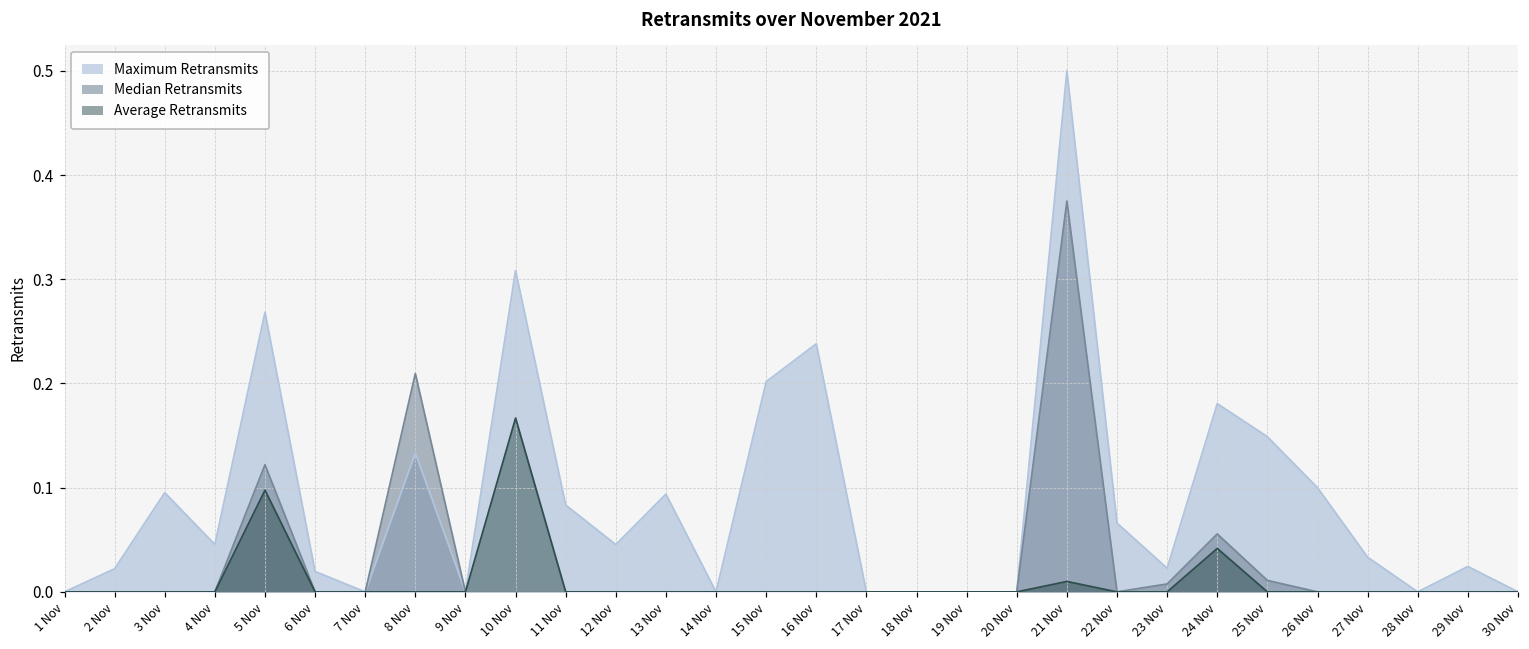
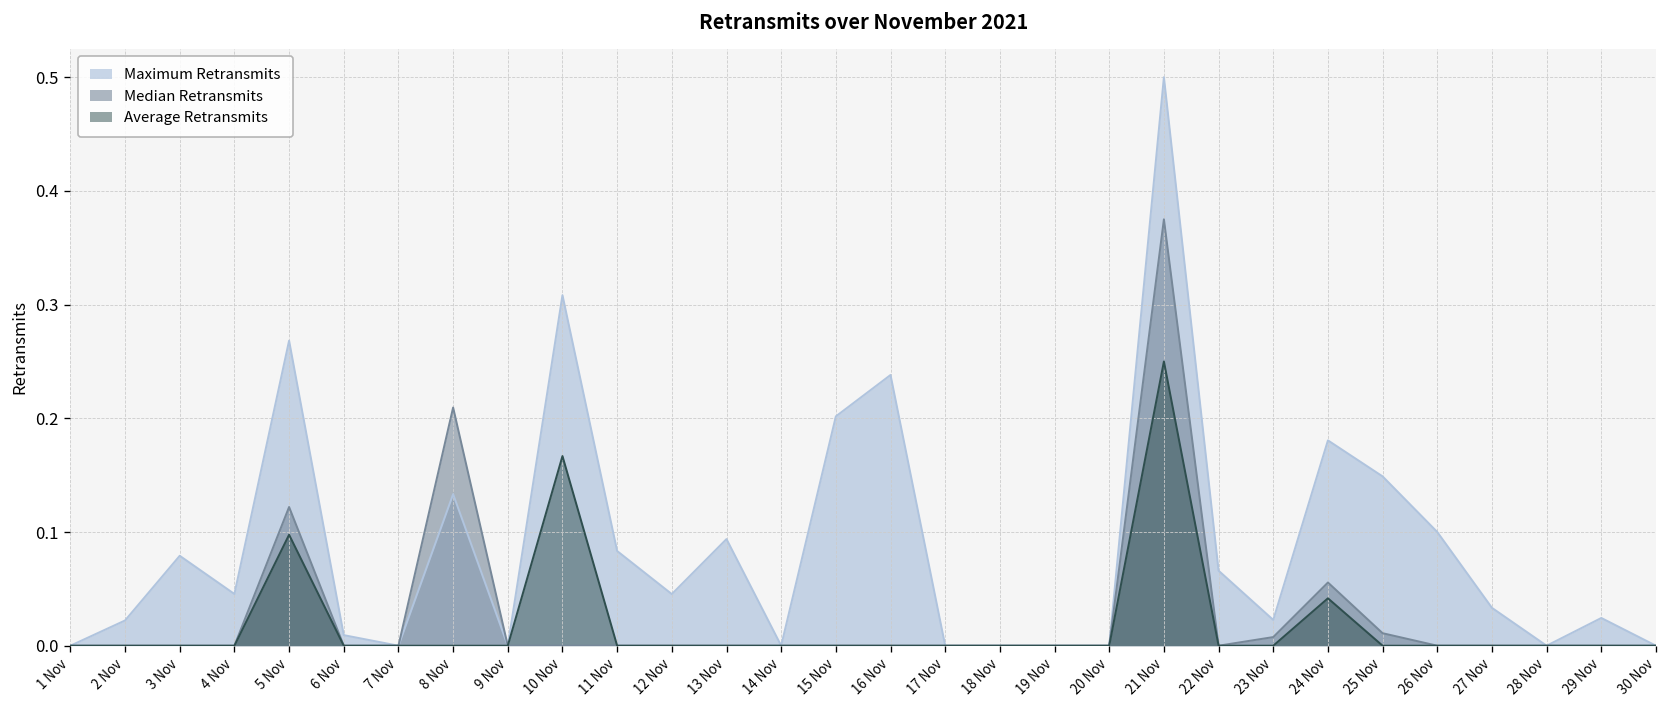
  {
    "Maximum Retransmits": {
      "2 Nov": 0.02,
-     "3 Nov": 0.10,
+     "3 Nov": 0.08,
      "4 Nov": 0.05,
      "5 Nov": 0.27,
-     "6 Nov": 0.02,
+     "6 Nov": 0.01,
      "8 Nov": 0.13,
      "10 Nov": 0.31,
      "11 Nov": 0.08,
      "12 Nov": 0.05,
      "13 Nov": 0.09,
      "15 Nov": 0.20,
      "16 Nov": 0.24,
      "21 Nov": 0.50,
      "22 Nov": 0.07,
      "23 Nov": 0.02,
      "24 Nov": 0.18,
      "25 Nov": 0.15,
      "26 Nov": 0.10,
      "27 Nov": 0.03,
      "29 Nov": 0.02
    },
    "Median Retransmits": {
      "5 Nov": 0.12,
      "8 Nov": 0.21,
      "10 Nov": 0.00,
      "21 Nov": 0.38,
      "23 Nov": 0.01,
      "24 Nov": 0.06,
      "25 Nov": 0.01
    },
    "Average Retransmits": {
      "5 Nov": 0.10,
      "8 Nov": 0.00,
      "10 Nov": 0.17,
-     "21 Nov": 0.01,
+     "21 Nov": 0.25,
      "23 Nov": 0.00,
      "24 Nov": 0.04,
      "25 Nov": 0.00
    }
  }
